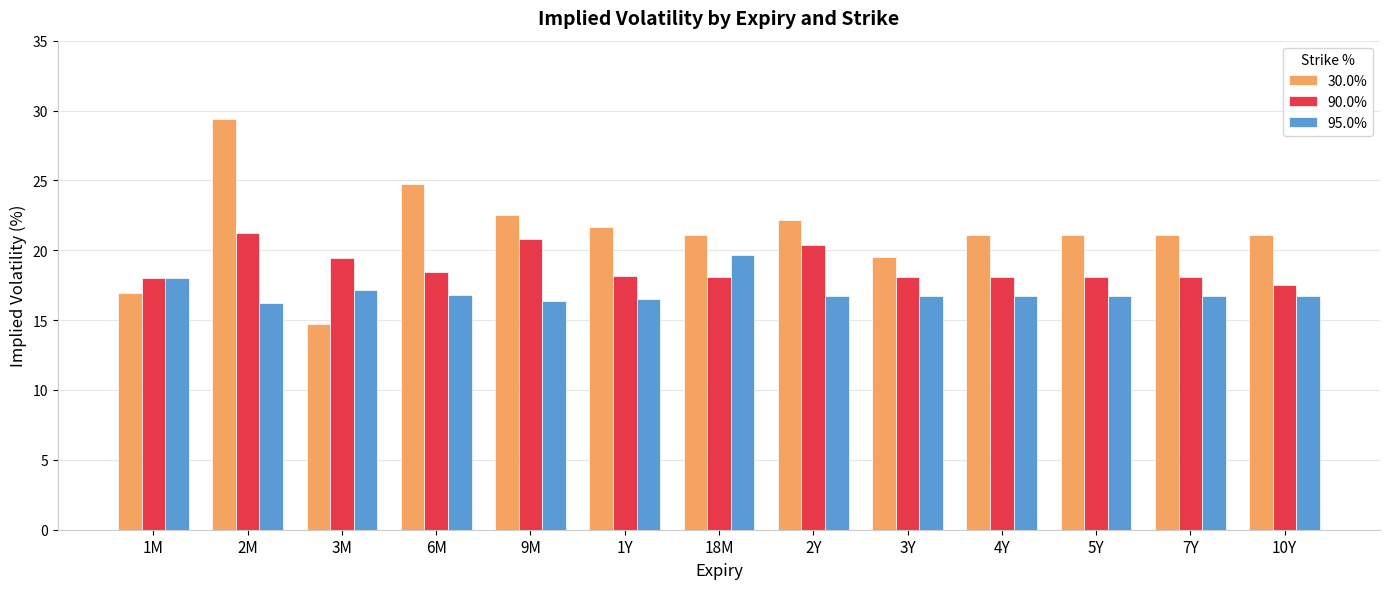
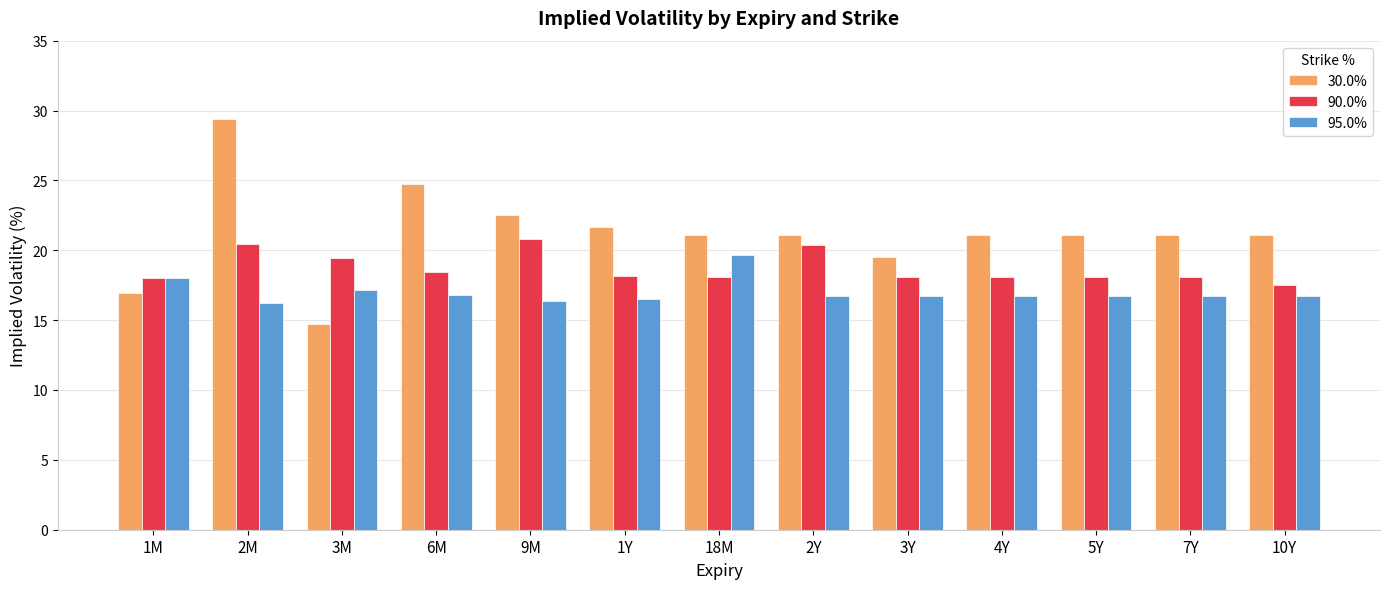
  {
    "30.0%": {
      "1M": 17.0,
      "2M": 29.4,
      "3M": 14.8,
      "6M": 24.8,
      "9M": 22.5,
      "1Y": 21.7,
      "18M": 21.1,
-     "2Y": 22.2,
+     "2Y": 21.1,
      "3Y": 19.6,
      "4Y": 21.1,
      "5Y": 21.1,
      "7Y": 21.1,
      "10Y": 21.1
    },
    "90.0%": {
      "1M": 18.1,
-     "2M": 21.2,
+     "2M": 20.5,
      "3M": 19.4,
      "6M": 18.5,
      "9M": 20.8,
      "1Y": 18.1,
      "18M": 18.1,
      "2Y": 20.4,
      "3Y": 18.1,
      "4Y": 18.1,
      "5Y": 18.1,
      "7Y": 18.1,
      "10Y": 17.5
    },
    "95.0%": {
      "1M": 18.1,
      "2M": 16.2,
      "3M": 17.1,
      "6M": 16.8,
      "9M": 16.4,
      "1Y": 16.5,
      "18M": 19.6,
      "2Y": 16.8,
      "3Y": 16.8,
      "4Y": 16.8,
      "5Y": 16.8,
      "7Y": 16.8,
      "10Y": 16.8
    }
  }
